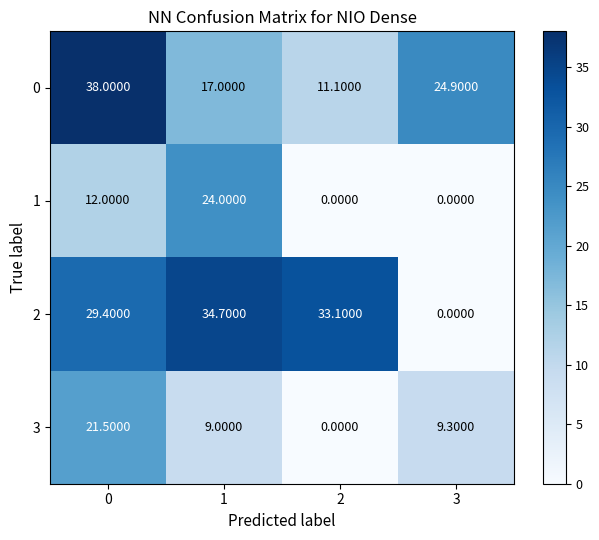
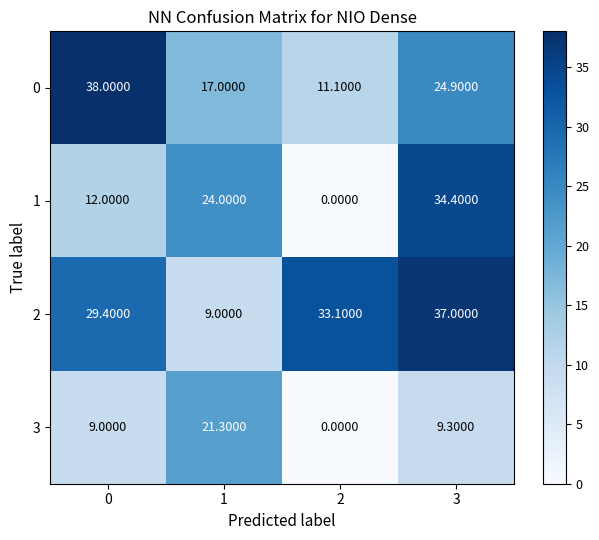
  {
    "0": {
      "0": 38.0000,
      "1": 17.0000,
      "2": 11.1000,
      "3": 24.9000
    },
    "1": {
      "0": 12.0000,
      "1": 24.0000,
      "2": 0.0000,
-     "3": 0.0000
+     "3": 34.4000
    },
    "2": {
      "0": 29.4000,
-     "1": 34.7000,
+     "1": 9.0000,
      "2": 33.1000,
-     "3": 0.0000
+     "3": 37.0000
    },
    "3": {
-     "0": 21.5000,
-     "1": 9.0000,
+     "0": 9.0000,
+     "1": 21.3000,
      "2": 0.0000,
      "3": 9.3000
    }
  }
